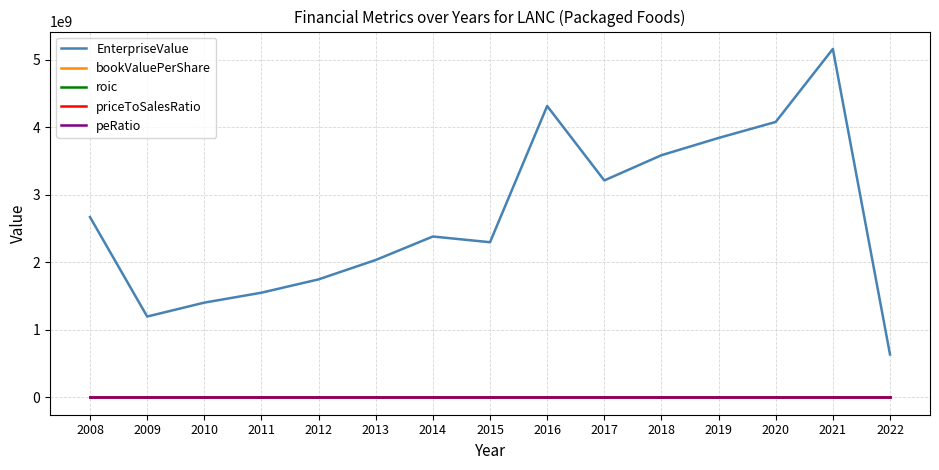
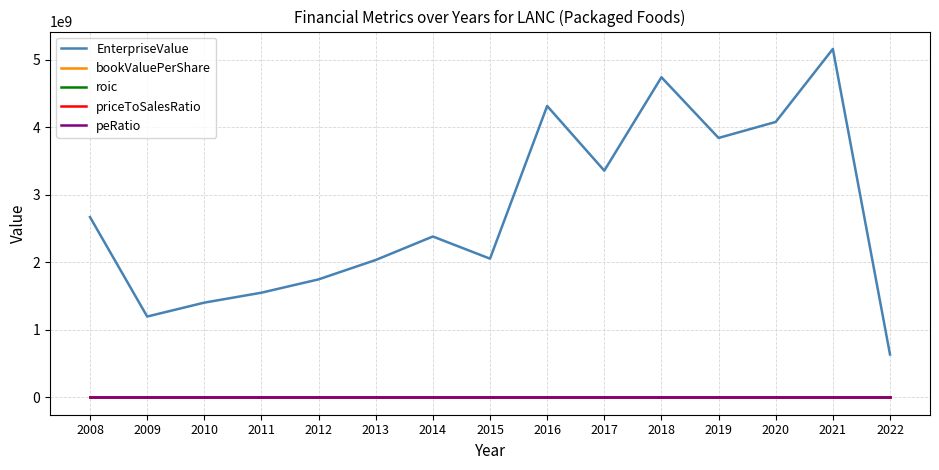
  {
    "EnterpriseValue": {
      "2008": 2700000000,
      "2009": 1200000000,
      "2010": 1400000000,
      "2011": 1600000000,
      "2012": 1700000000,
      "2013": 2000000000,
      "2014": 2400000000,
-     "2015": 2300000000,
+     "2015": 2100000000,
      "2016": 4300000000,
-     "2017": 3200000000,
-     "2018": 3600000000,
+     "2017": 3400000000,
+     "2018": 4700000000,
      "2019": 3800000000,
      "2020": 4100000000,
      "2021": 5200000000,
      "2022": 600000000
    },
    "peRatio": {
      "2008": 0,
      "2009": 0,
      "2010": 0,
      "2011": 0,
      "2012": 0,
      "2013": 0,
      "2014": 0,
      "2015": 0,
      "2016": 0,
      "2017": 0,
      "2018": 0,
      "2019": 0,
      "2020": 0,
      "2021": 0,
      "2022": 0
    }
  }
